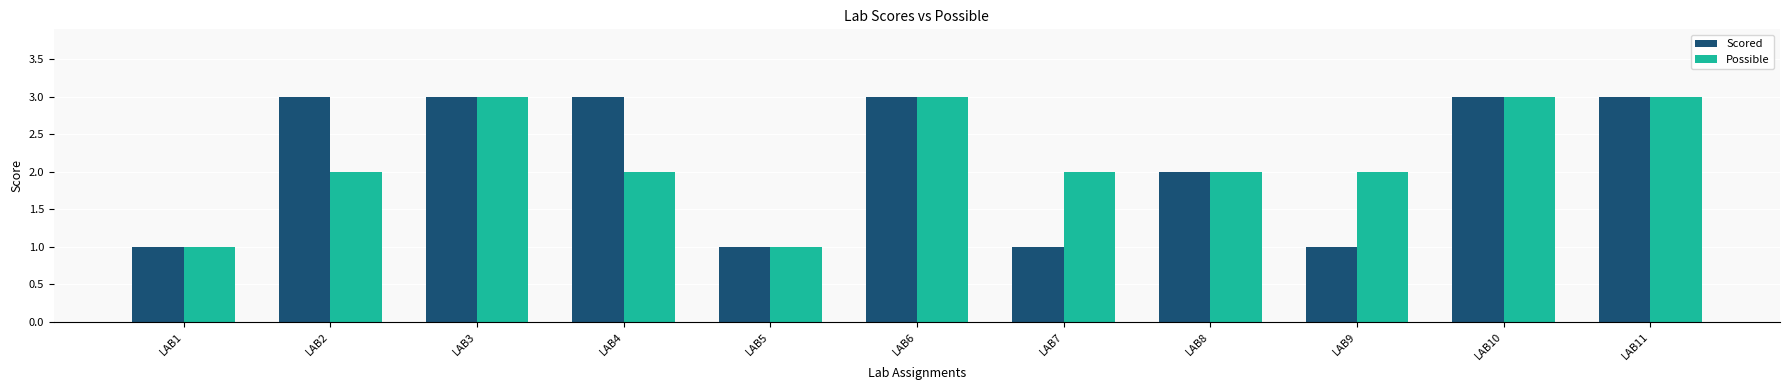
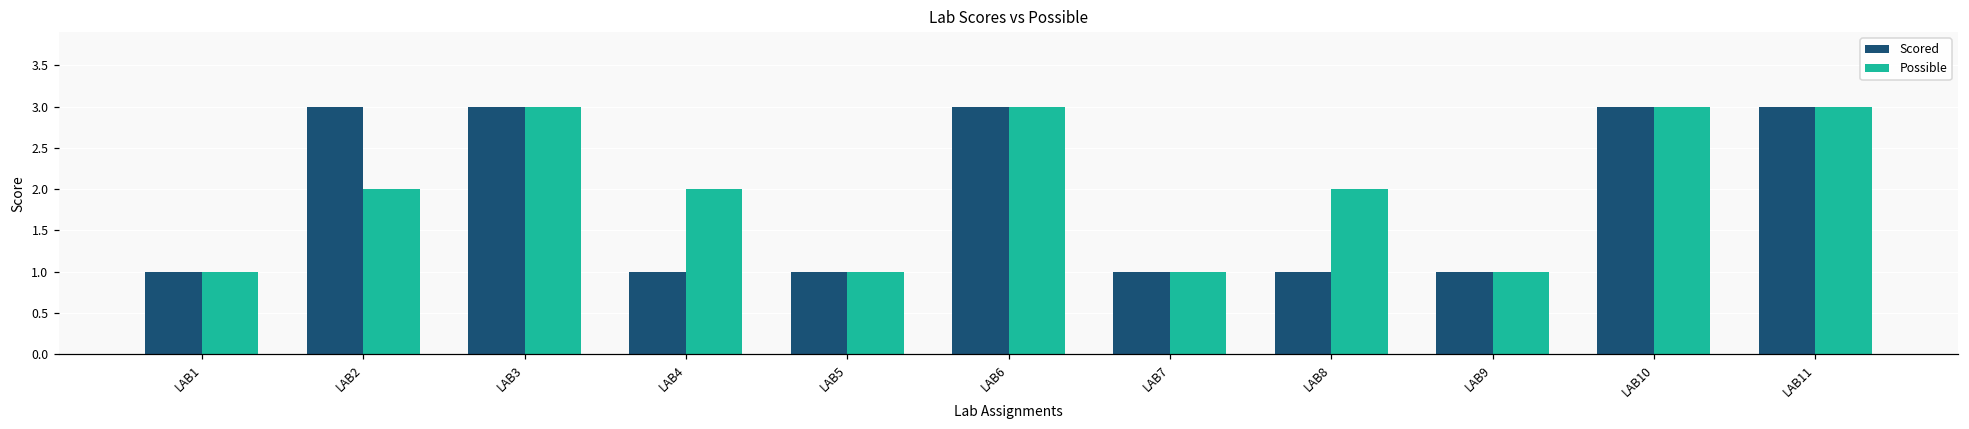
  {
    "Scored": {
      "LAB1": 1,
      "LAB2": 3,
      "LAB3": 3,
-     "LAB4": 3,
+     "LAB4": 1,
      "LAB5": 1,
      "LAB6": 3,
      "LAB7": 1,
-     "LAB8": 2,
+     "LAB8": 1,
      "LAB9": 1,
      "LAB10": 3,
      "LAB11": 3
    },
    "Possible": {
      "LAB1": 1,
      "LAB2": 2,
      "LAB3": 3,
      "LAB4": 2,
      "LAB5": 1,
      "LAB6": 3,
-     "LAB7": 2,
+     "LAB7": 1,
      "LAB8": 2,
-     "LAB9": 2,
+     "LAB9": 1,
      "LAB10": 3,
      "LAB11": 3
    }
  }
